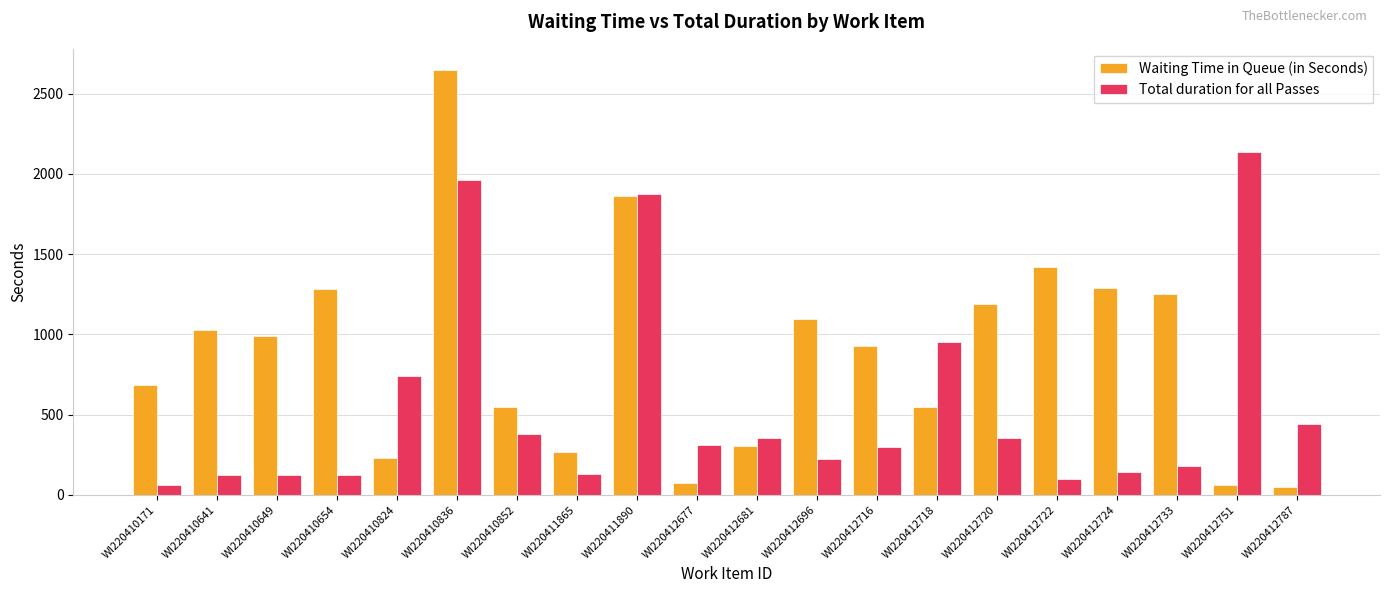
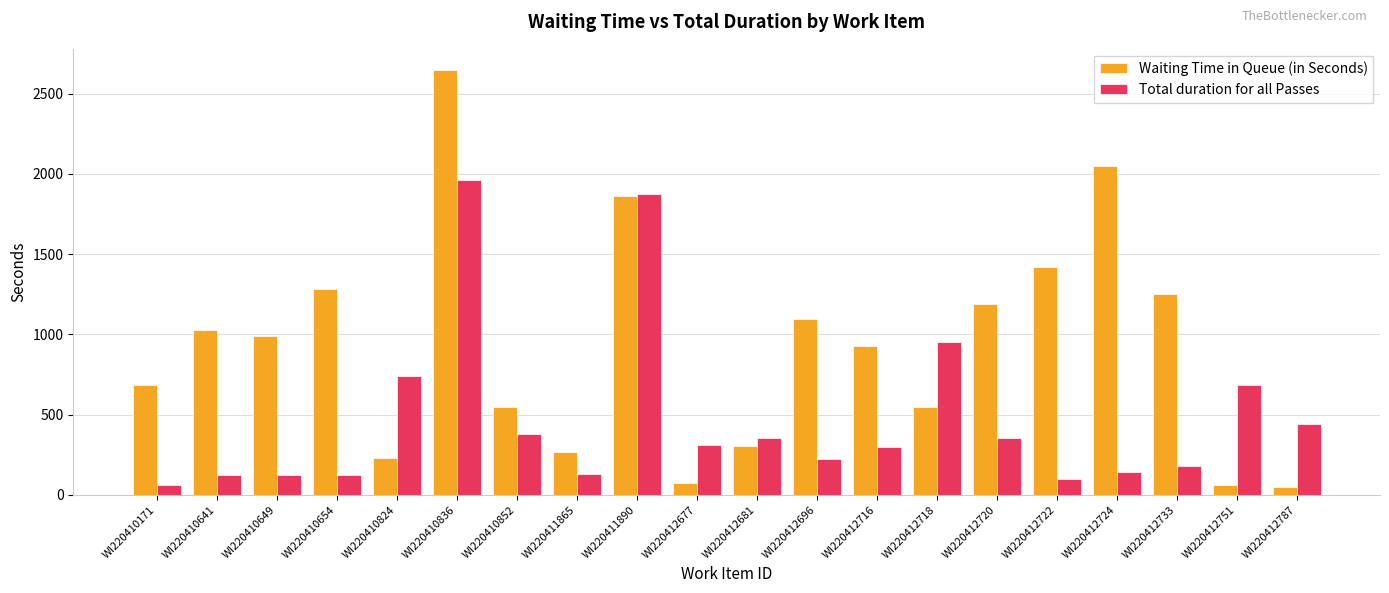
  {
    "Waiting Time in Queue (in Seconds)": {
      "WI220410171": 690,
      "WI220410641": 1030,
      "WI220410649": 990,
      "WI220410654": 1290,
      "WI220410824": 230,
      "WI220410836": 2650,
      "WI220410852": 550,
      "WI220411865": 270,
      "WI220411890": 1860,
      "WI220412677": 70,
      "WI220412681": 300,
      "WI220412696": 1090,
      "WI220412716": 930,
      "WI220412718": 550,
      "WI220412720": 1190,
      "WI220412722": 1420,
-     "WI220412724": 1290,
+     "WI220412724": 2050,
      "WI220412733": 1250,
      "WI220412751": 60,
      "WI220412787": 50
    },
    "Total duration for all Passes": {
      "WI220410171": 60,
      "WI220410641": 120,
      "WI220410649": 120,
      "WI220410654": 120,
      "WI220410824": 740,
      "WI220410836": 1960,
      "WI220410852": 380,
      "WI220411865": 130,
      "WI220411890": 1870,
      "WI220412677": 310,
      "WI220412681": 350,
      "WI220412696": 230,
      "WI220412716": 300,
      "WI220412718": 950,
      "WI220412720": 360,
      "WI220412722": 100,
      "WI220412724": 140,
      "WI220412733": 180,
-     "WI220412751": 2140,
+     "WI220412751": 690,
      "WI220412787": 440
    }
  }
